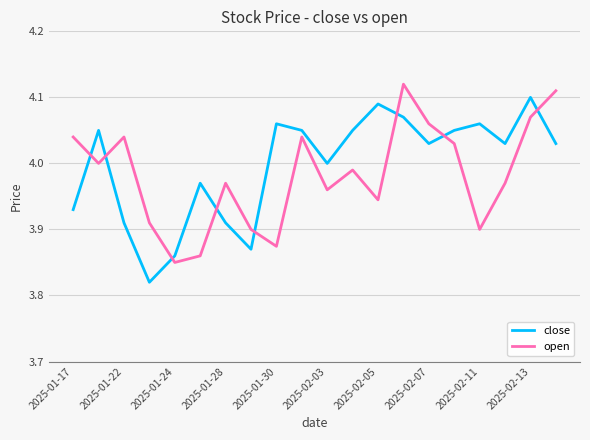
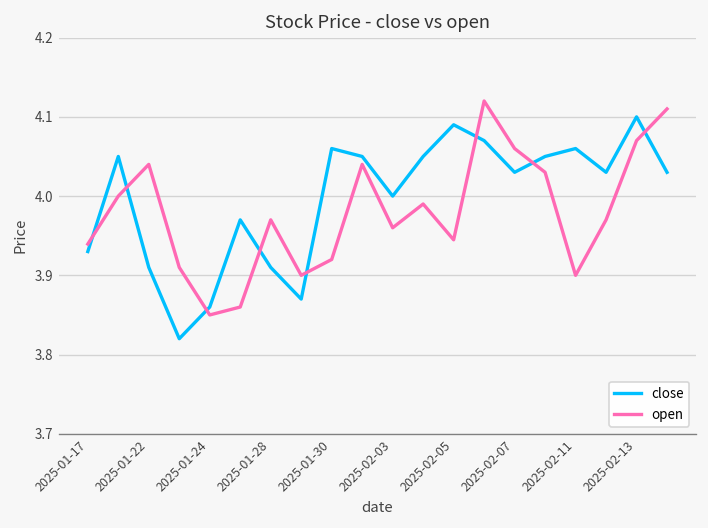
  {
    "close": {
      "2025-01-17": 3.93,
      "2025-01-22": 3.91,
      "2025-01-24": 3.86,
      "2025-01-28": 3.91,
      "2025-01-30": 4.06,
      "2025-02-03": 4.00,
      "2025-02-05": 4.09,
      "2025-02-07": 4.03,
      "2025-02-11": 4.06,
      "2025-02-13": 4.10
    },
    "open": {
-     "2025-01-17": 4.04,
+     "2025-01-17": 3.94,
      "2025-01-22": 4.04,
      "2025-01-24": 3.85,
      "2025-01-28": 3.97,
-     "2025-01-30": 3.87,
+     "2025-01-30": 3.92,
      "2025-02-03": 3.96,
      "2025-02-05": 3.94,
      "2025-02-07": 4.06,
      "2025-02-11": 3.90,
      "2025-02-13": 4.07
    }
  }
